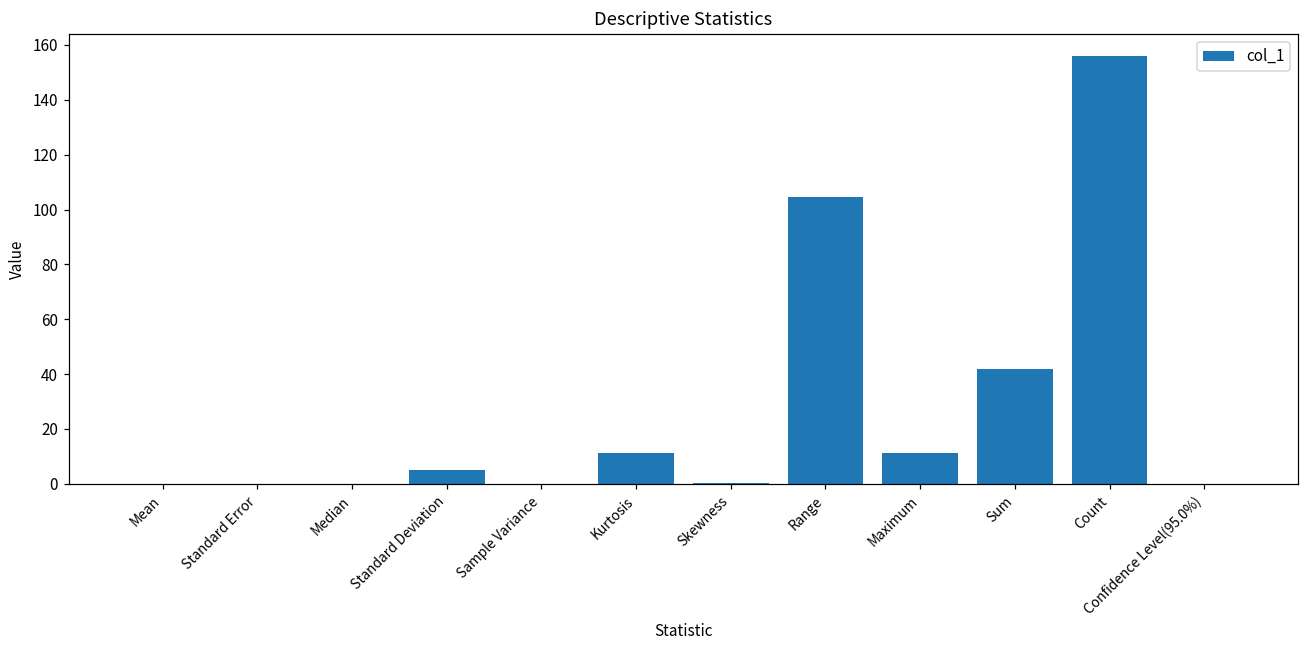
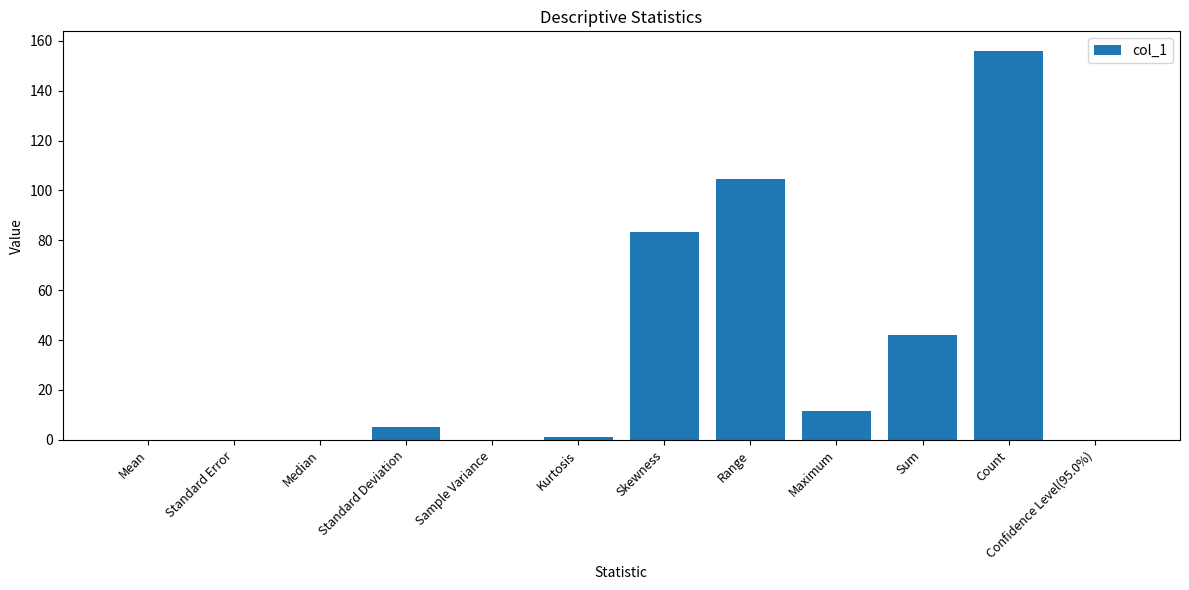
  {
    "Standard Deviation": 5,
-   "Kurtosis": 11,
-   "Skewness": 0,
+   "Kurtosis": 1,
+   "Skewness": 84,
    "Range": 104,
    "Maximum": 11,
    "Sum": 42,
    "Count": 156
  }
